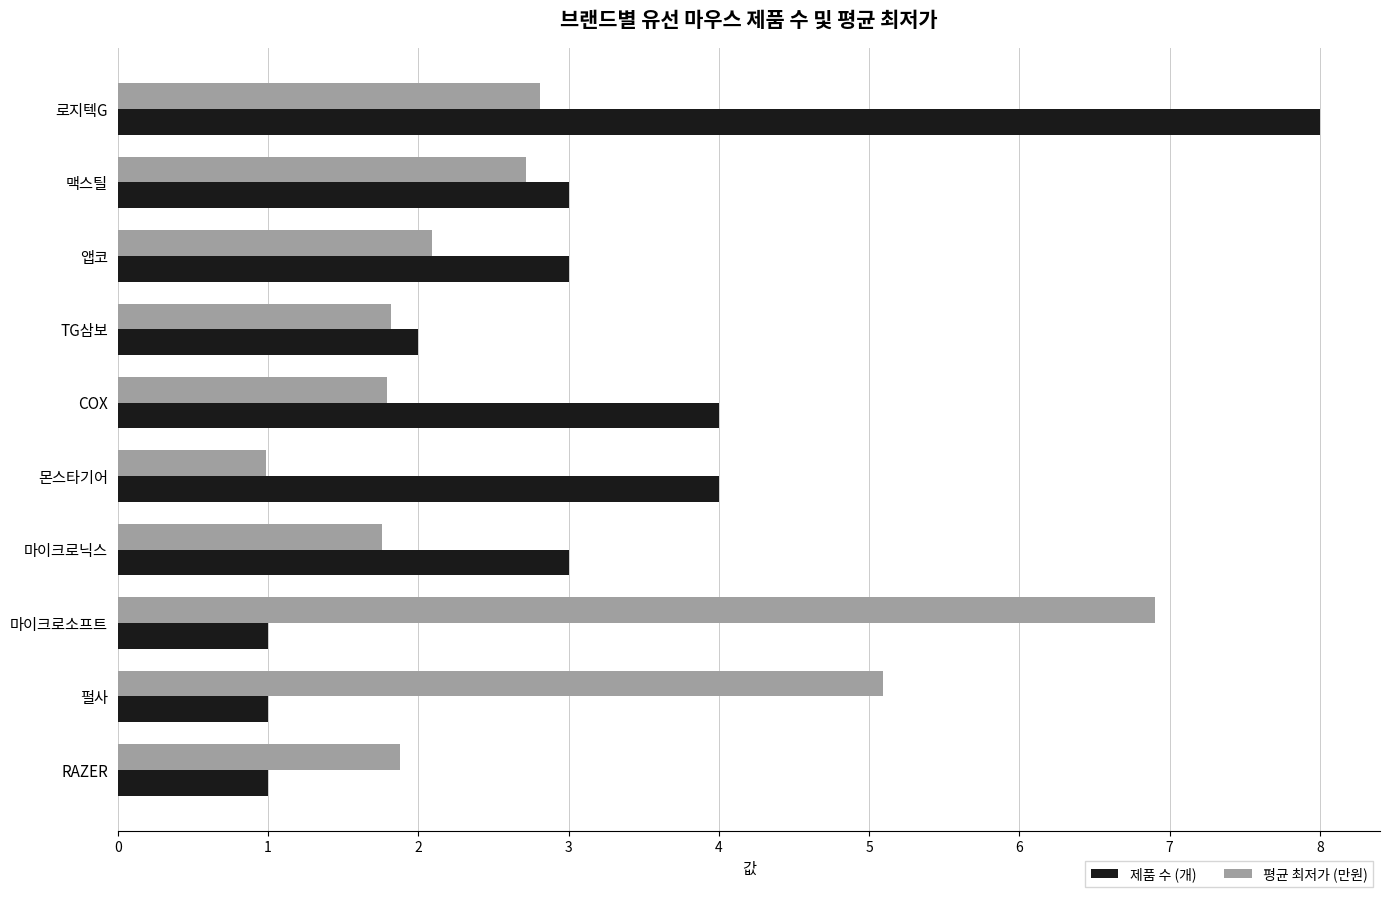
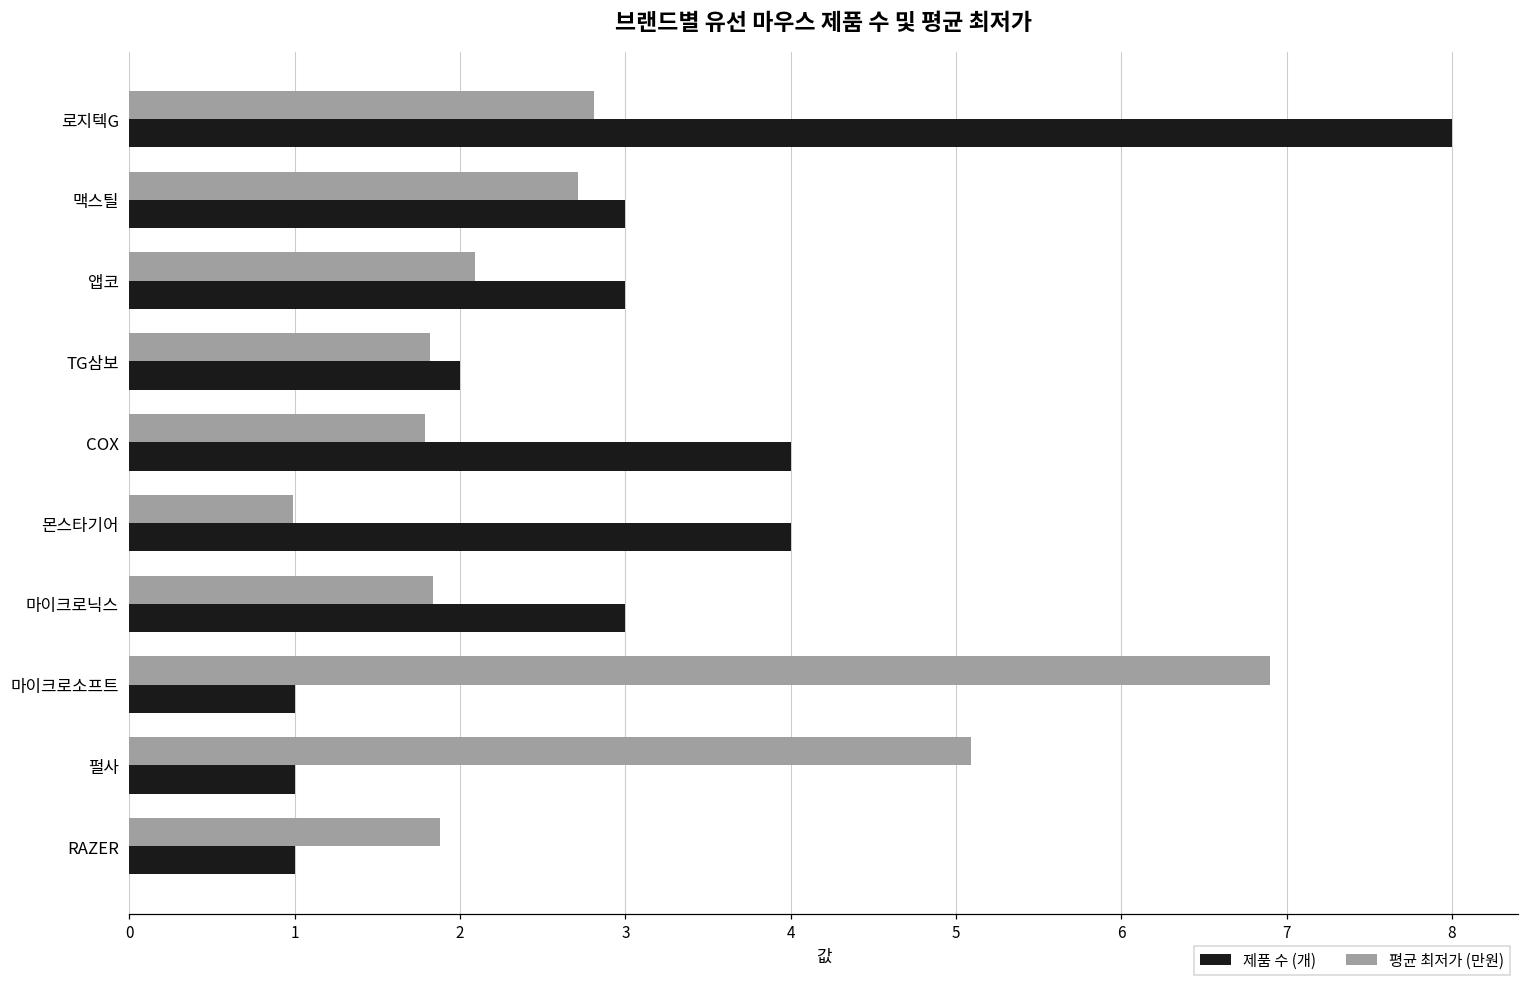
  {
    "제품 수 (개)": {
      "로지텍G": 8.00,
      "맥스틸": 3.00,
      "앱코": 3.00,
      "TG삼보": 2.00,
      "COX": 4.00,
      "몬스타기어": 4.00,
      "마이크로닉스": 3.00,
      "마이크로소프트": 1.00,
      "펄사": 1.00,
      "RAZER": 1.00
    },
    "평균 최저가 (만원)": {
      "로지텍G": 2.81,
      "맥스틸": 2.72,
      "앱코": 2.09,
      "TG삼보": 1.82,
      "COX": 1.79,
      "몬스타기어": 0.99,
-     "마이크로닉스": 1.76,
+     "마이크로닉스": 1.84,
      "마이크로소프트": 6.90,
      "펄사": 5.09,
      "RAZER": 1.88
    }
  }
